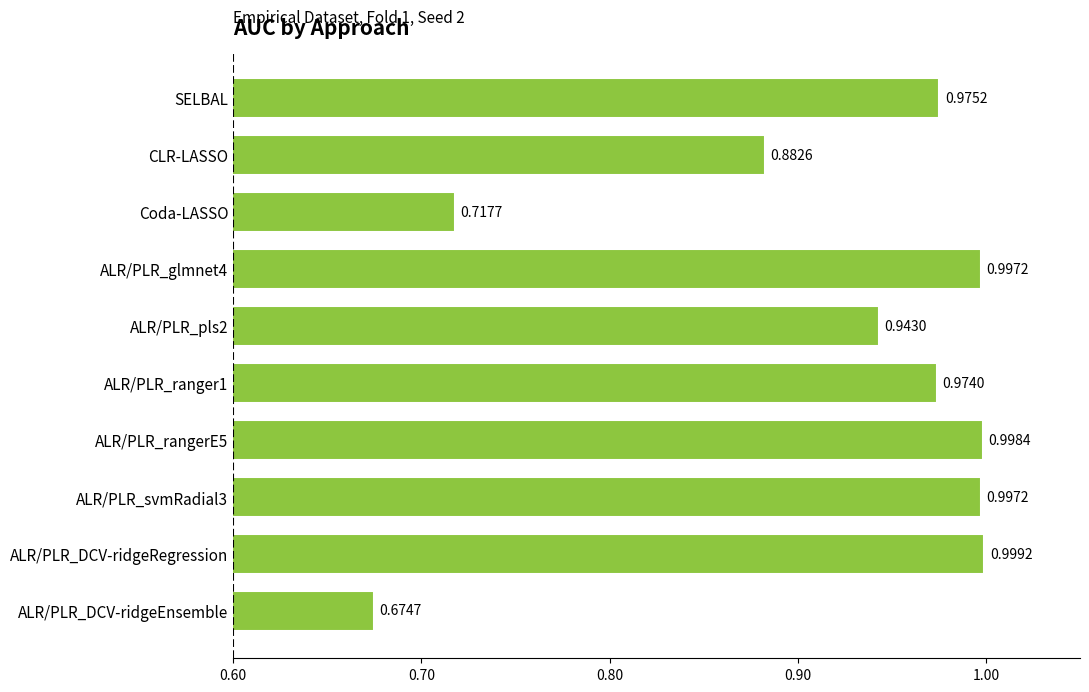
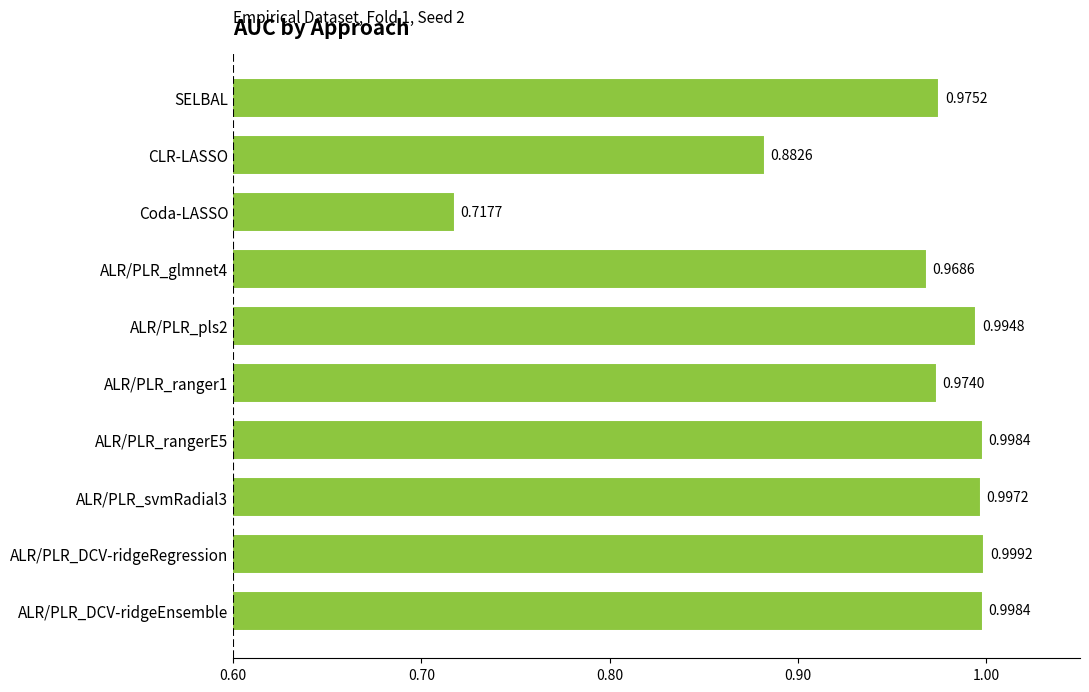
  {
    "SELBAL": 0.9752,
    "CLR-LASSO": 0.8826,
    "Coda-LASSO": 0.7177,
-   "ALR/PLR_glmnet4": 0.9972,
-   "ALR/PLR_pls2": 0.9430,
+   "ALR/PLR_glmnet4": 0.9686,
+   "ALR/PLR_pls2": 0.9948,
    "ALR/PLR_ranger1": 0.9740,
    "ALR/PLR_rangerE5": 0.9984,
    "ALR/PLR_svmRadial3": 0.9972,
    "ALR/PLR_DCV-ridgeRegression": 0.9992,
-   "ALR/PLR_DCV-ridgeEnsemble": 0.6747
+   "ALR/PLR_DCV-ridgeEnsemble": 0.9984
  }
